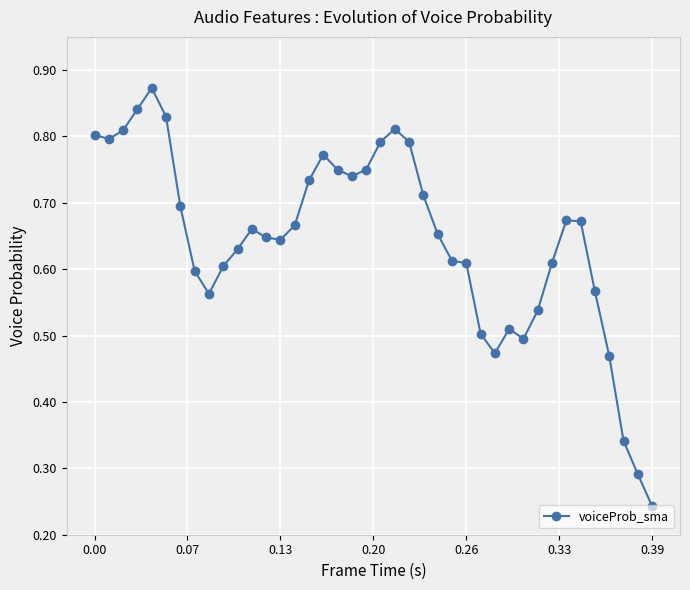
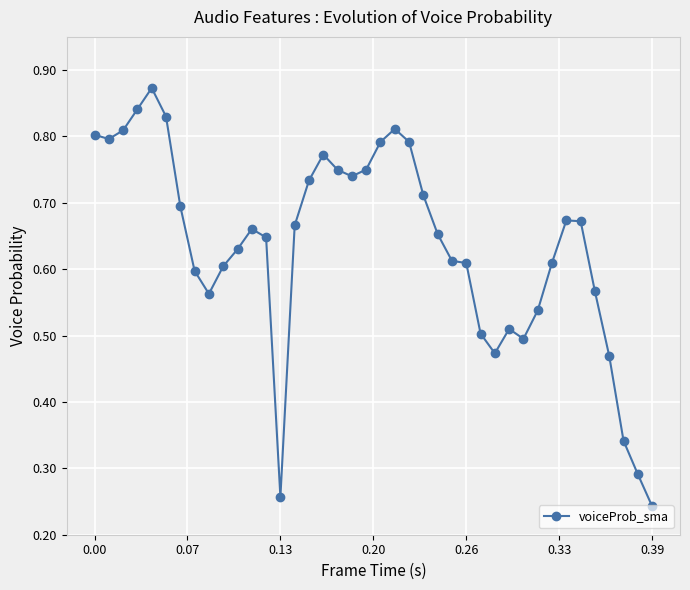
  {
    "0.00": 0.80,
-   "0.13": 0.64,
+   "0.13": 0.26,
    "0.26": 0.61
  }
